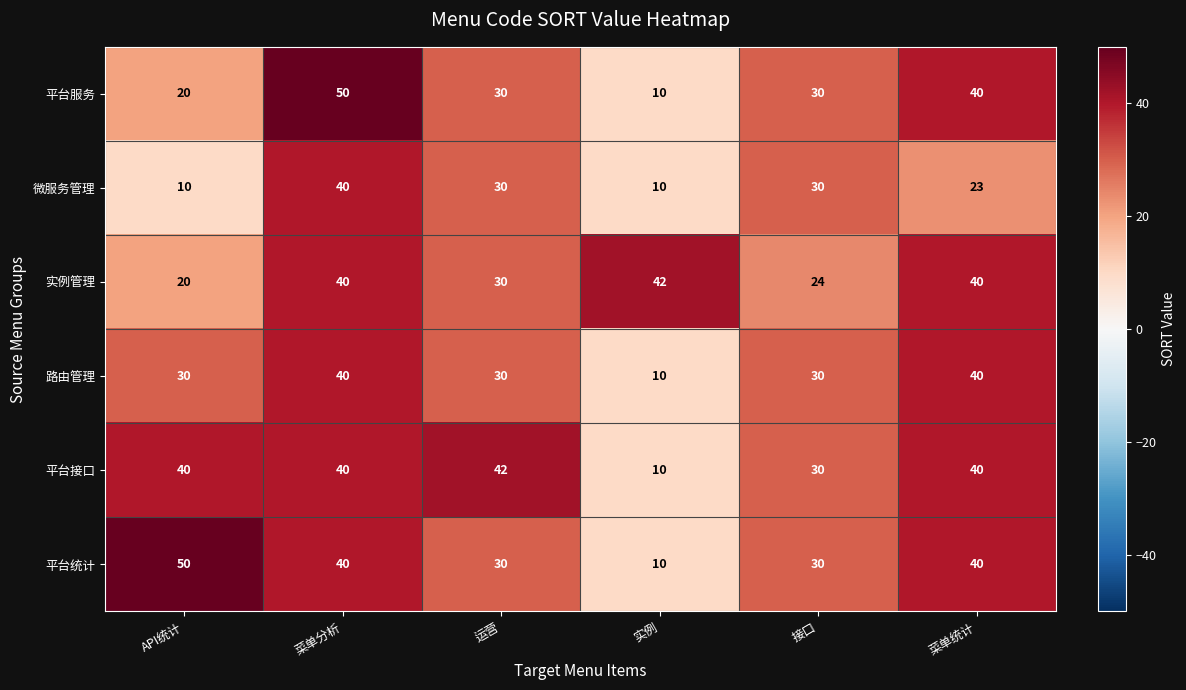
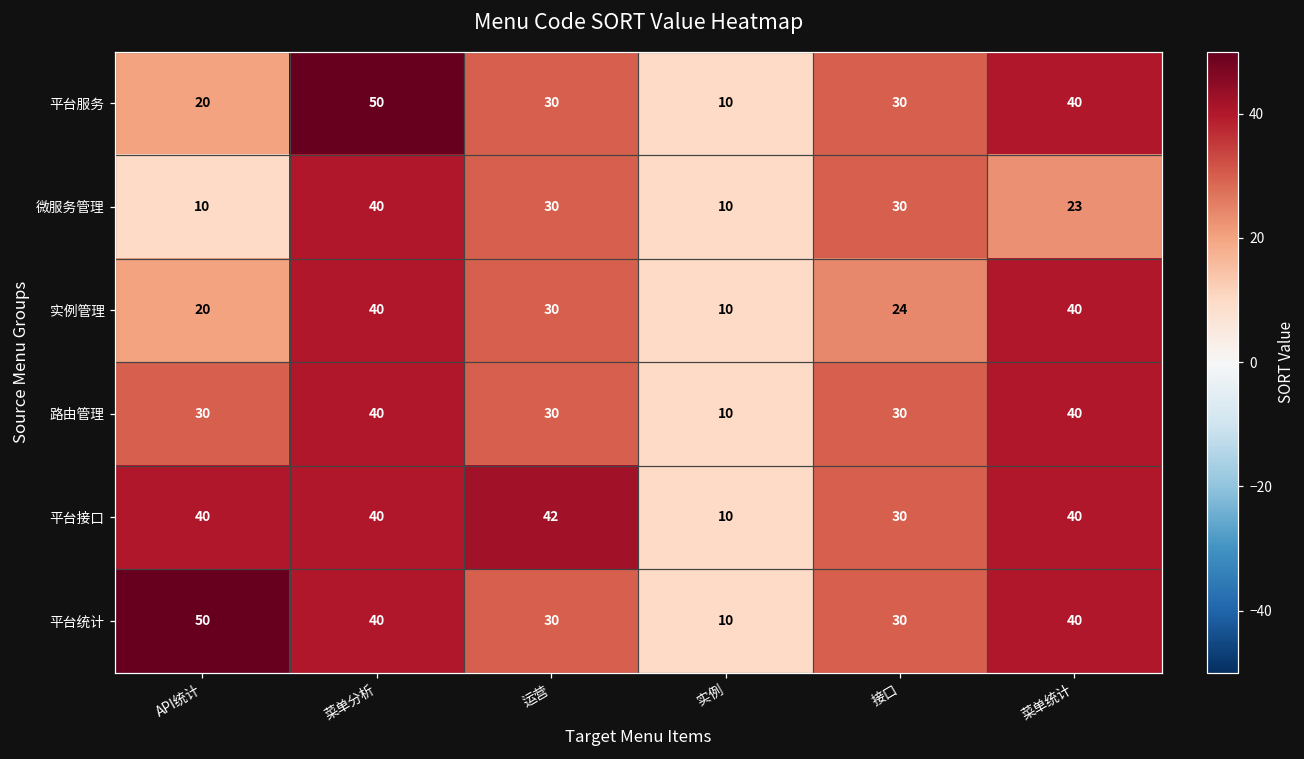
  {
    "平台服务": {
      "API统计": 20,
      "菜单分析": 50,
      "运营": 30,
      "实例": 10,
      "接口": 30,
      "菜单统计": 40
    },
    "微服务管理": {
      "API统计": 10,
      "菜单分析": 40,
      "运营": 30,
      "实例": 10,
      "接口": 30,
      "菜单统计": 23
    },
    "实例管理": {
      "API统计": 20,
      "菜单分析": 40,
      "运营": 30,
-     "实例": 42,
+     "实例": 10,
      "接口": 24,
      "菜单统计": 40
    },
    "路由管理": {
      "API统计": 30,
      "菜单分析": 40,
      "运营": 30,
      "实例": 10,
      "接口": 30,
      "菜单统计": 40
    },
    "平台接口": {
      "API统计": 40,
      "菜单分析": 40,
      "运营": 42,
      "实例": 10,
      "接口": 30,
      "菜单统计": 40
    },
    "平台统计": {
      "API统计": 50,
      "菜单分析": 40,
      "运营": 30,
      "实例": 10,
      "接口": 30,
      "菜单统计": 40
    }
  }
